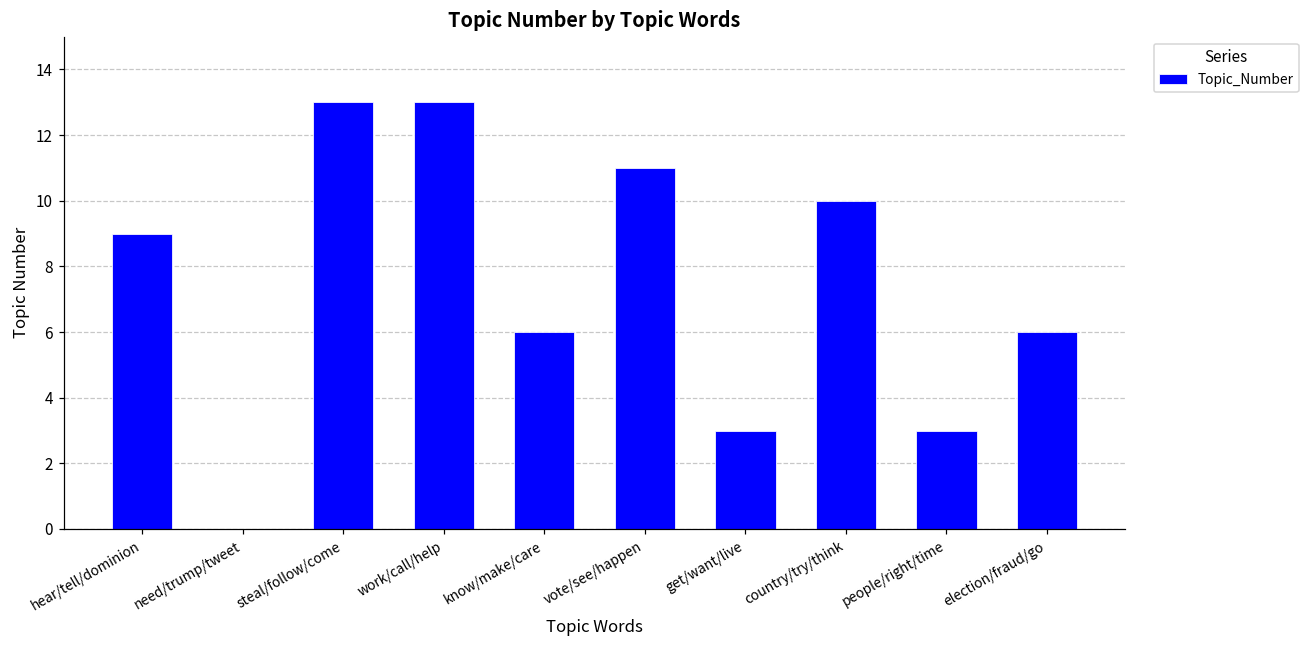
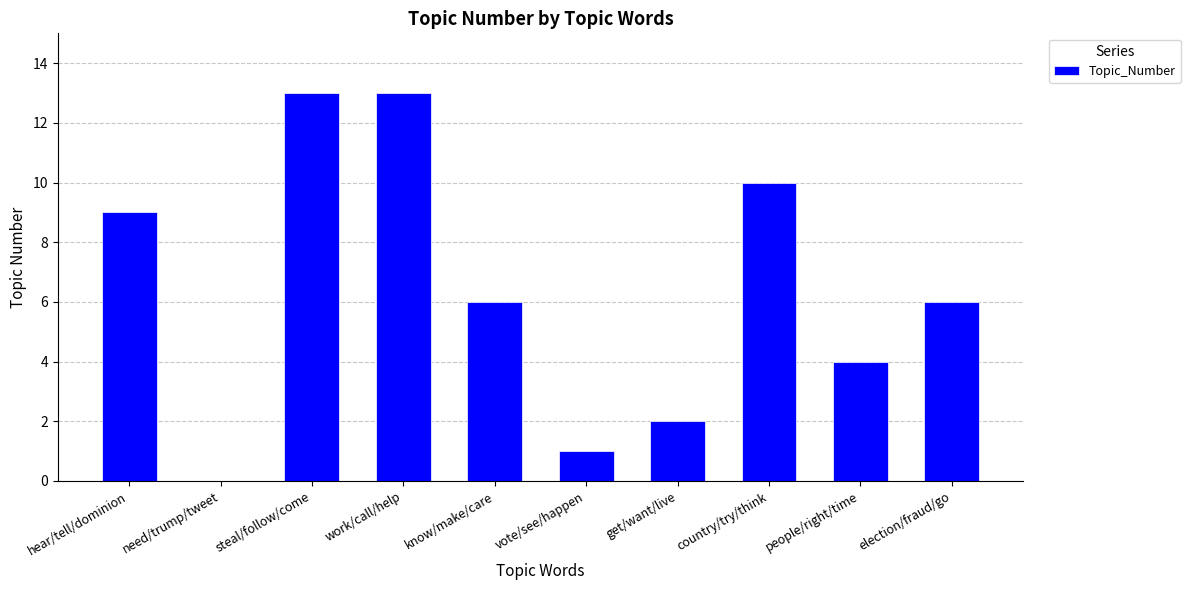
  {
    "hear/tell/dominion": 9,
    "need/trump/tweet": 0,
    "steal/follow/come": 13,
    "work/call/help": 13,
    "know/make/care": 6,
-   "vote/see/happen": 11,
-   "get/want/live": 3,
+   "vote/see/happen": 1,
+   "get/want/live": 2,
    "country/try/think": 10,
-   "people/right/time": 3,
+   "people/right/time": 4,
    "election/fraud/go": 6
  }
